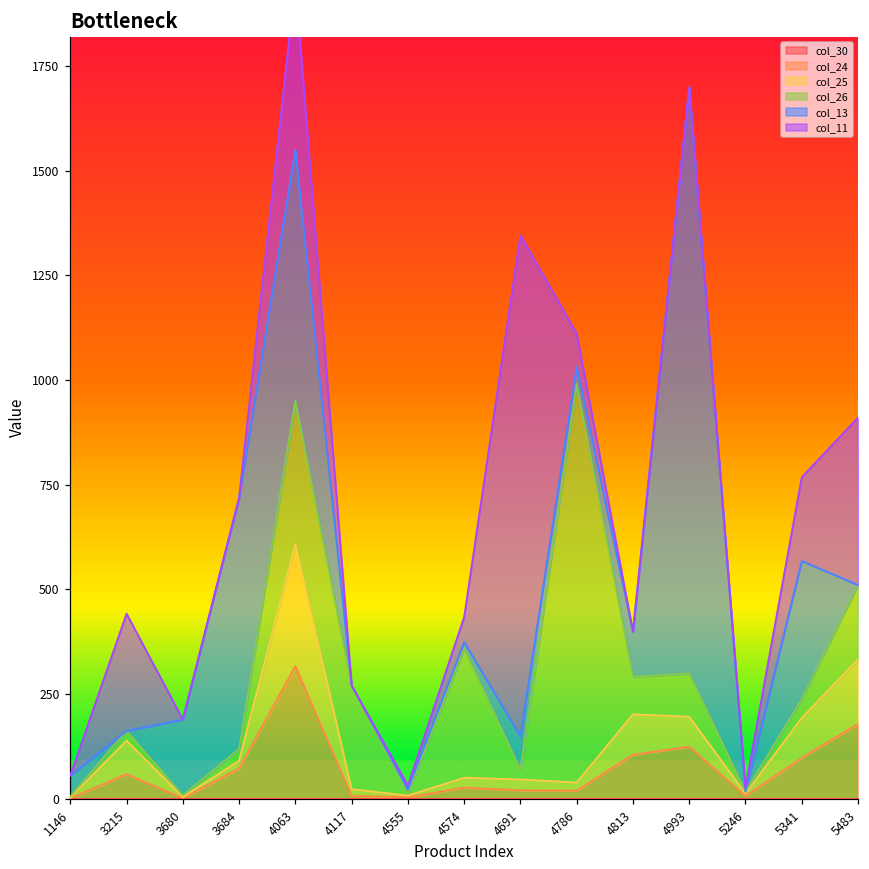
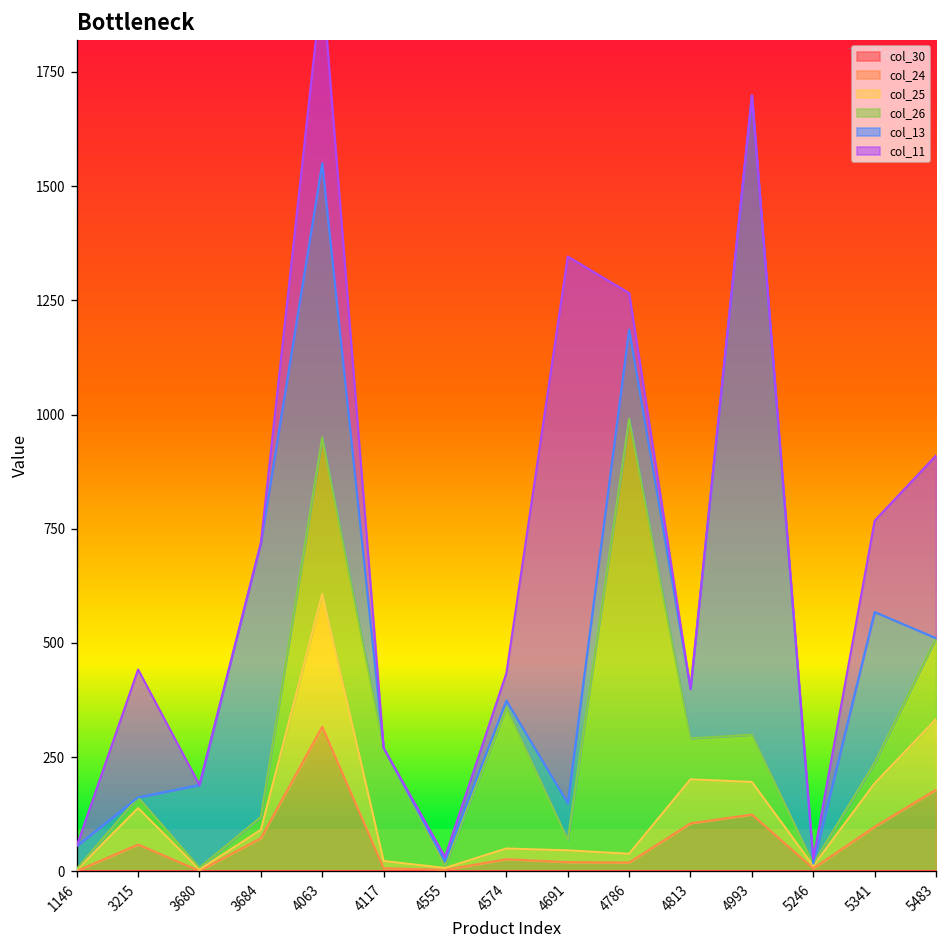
  {
    "col_26": {
      "3684": 30,
      "4063": 340,
      "4574": 310,
      "4691": 20,
      "4786": 950,
      "4813": 90,
      "4993": 100,
      "5341": 50
    },
    "col_13": {
      "4063": 600,
      "4555": 10,
      "4574": 20,
      "4691": 80,
-     "4786": 40,
+     "4786": 200,
      "5341": 330
    },
    "col_11": {
      "3215": 280,
      "4555": 10,
      "4574": 60,
      "4691": 1200,
      "4786": 80,
      "5246": 10,
      "5341": 200,
      "5483": 400
    }
  }
